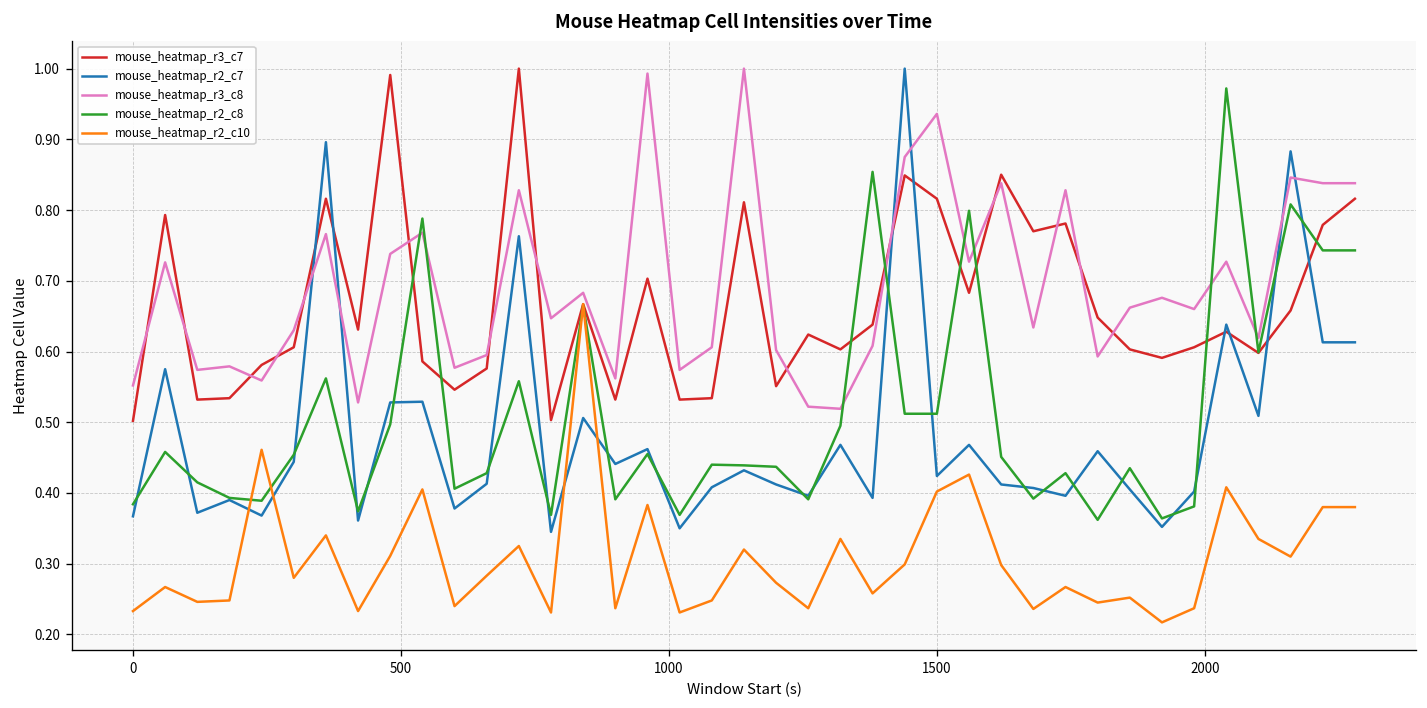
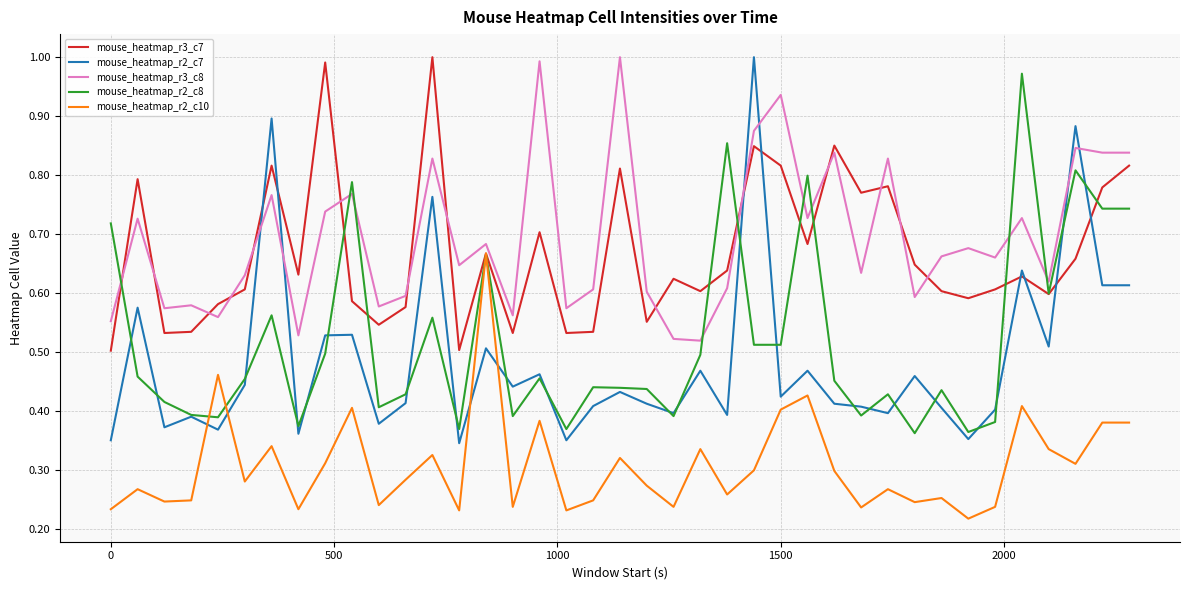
  {
    "mouse_heatmap_r3_c7": {
      "0": 0.50,
      "1500": 0.82
    },
    "mouse_heatmap_r2_c7": {
-     "0": 0.37,
+     "0": 0.35,
      "1500": 0.42
    },
    "mouse_heatmap_r3_c8": {
      "0": 0.55,
      "1500": 0.94
    },
    "mouse_heatmap_r2_c8": {
-     "0": 0.38,
+     "0": 0.72,
      "1500": 0.51
    },
    "mouse_heatmap_r2_c10": {
      "0": 0.23,
      "1500": 0.40
    }
  }
